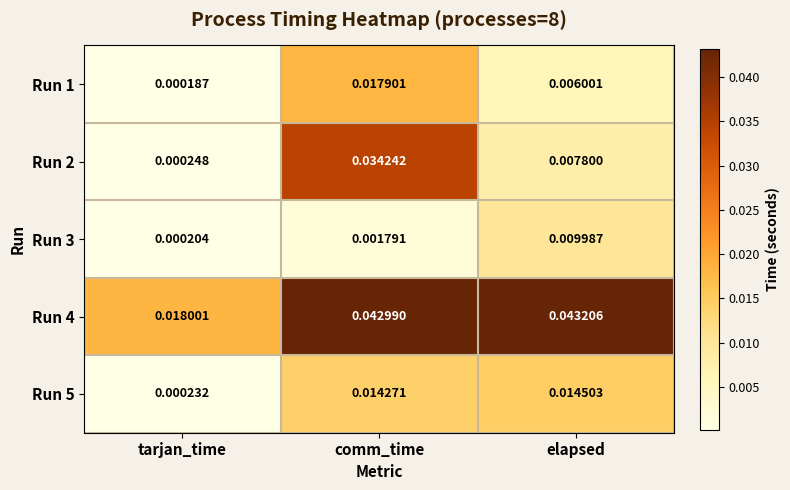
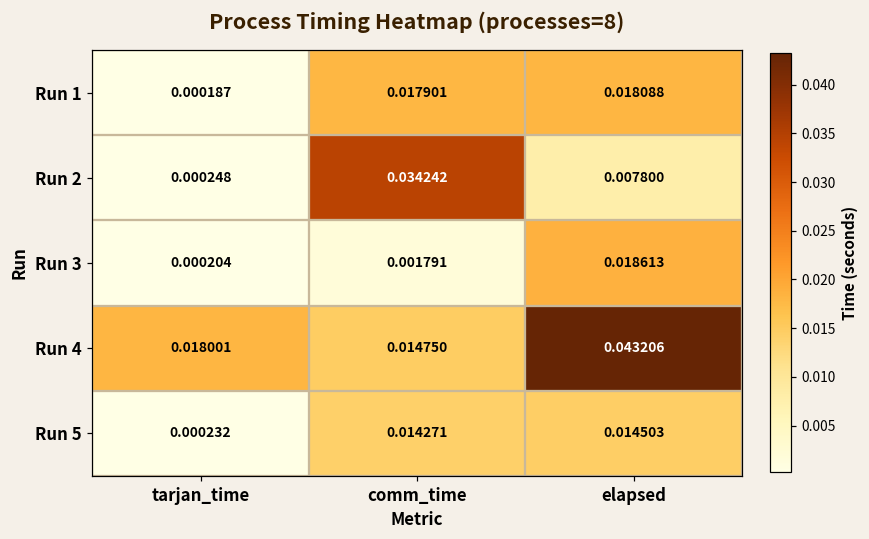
  {
    "Run 1": {
      "tarjan_time": 0.000187,
      "comm_time": 0.017901,
-     "elapsed": 0.006001
+     "elapsed": 0.018088
    },
    "Run 2": {
      "tarjan_time": 0.000248,
      "comm_time": 0.034242,
      "elapsed": 0.007800
    },
    "Run 3": {
      "tarjan_time": 0.000204,
      "comm_time": 0.001791,
-     "elapsed": 0.009987
+     "elapsed": 0.018613
    },
    "Run 4": {
      "tarjan_time": 0.018001,
-     "comm_time": 0.042990,
+     "comm_time": 0.014750,
      "elapsed": 0.043206
    },
    "Run 5": {
      "tarjan_time": 0.000232,
      "comm_time": 0.014271,
      "elapsed": 0.014503
    }
  }
